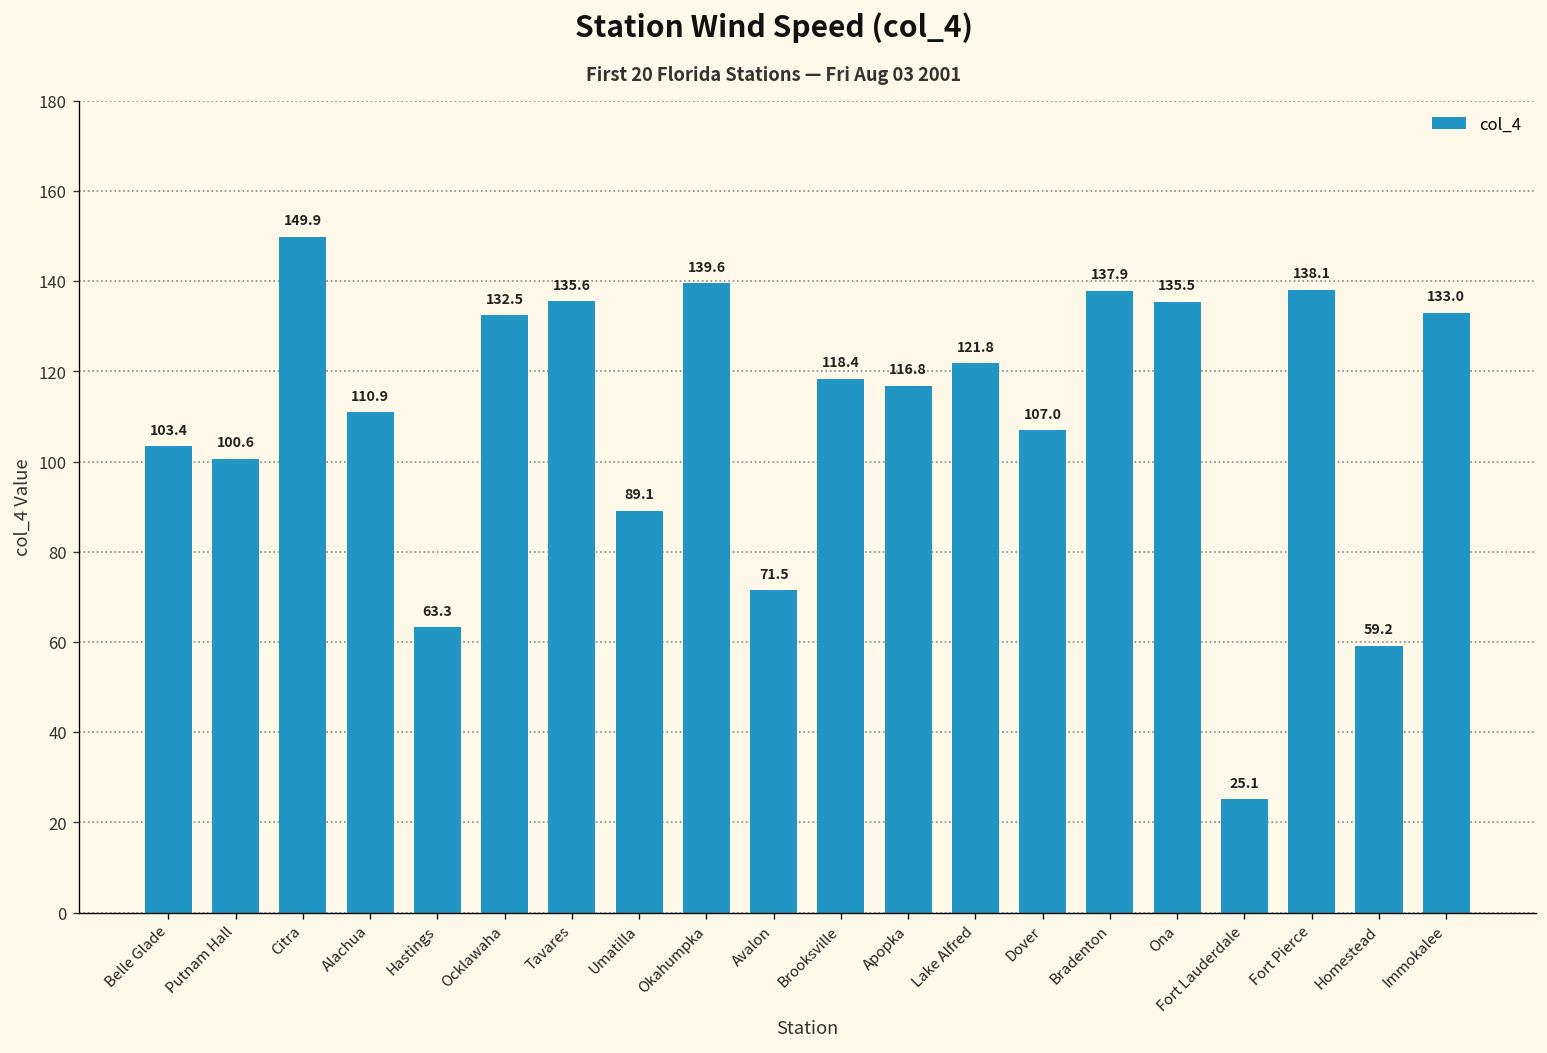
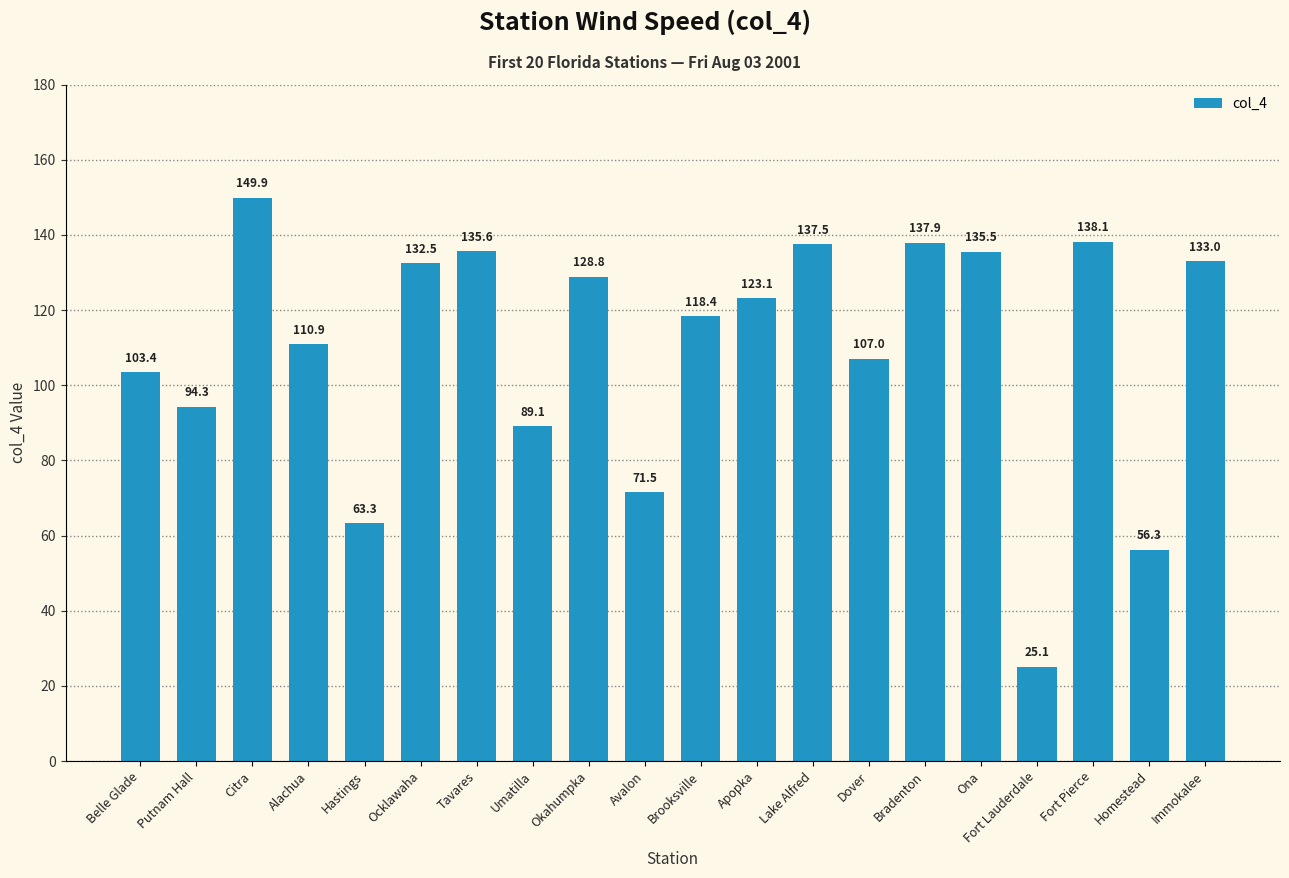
  {
    "Belle Glade": 103.4,
-   "Putnam Hall": 100.6,
+   "Putnam Hall": 94.3,
    "Citra": 149.9,
    "Alachua": 110.9,
    "Hastings": 63.3,
    "Ocklawaha": 132.5,
    "Tavares": 135.6,
    "Umatilla": 89.1,
-   "Okahumpka": 139.6,
+   "Okahumpka": 128.8,
    "Avalon": 71.5,
    "Brooksville": 118.4,
-   "Apopka": 116.8,
-   "Lake Alfred": 121.8,
+   "Apopka": 123.1,
+   "Lake Alfred": 137.5,
    "Dover": 107.0,
    "Bradenton": 137.9,
    "Ona": 135.5,
    "Fort Lauderdale": 25.1,
    "Fort Pierce": 138.1,
-   "Homestead": 59.2,
+   "Homestead": 56.3,
    "Immokalee": 133.0
  }
